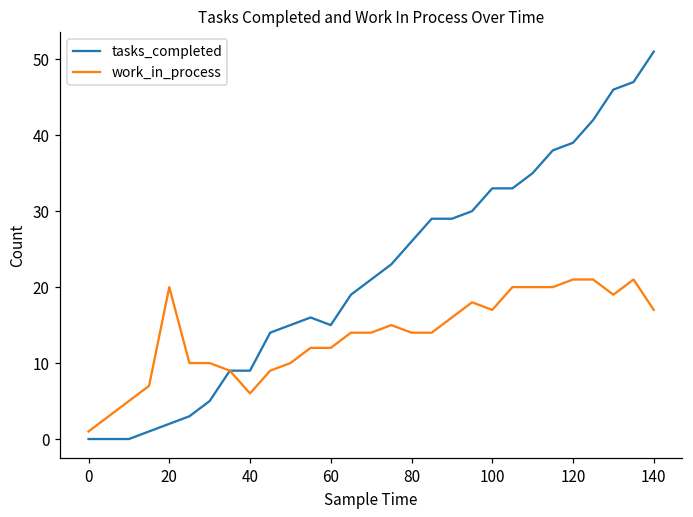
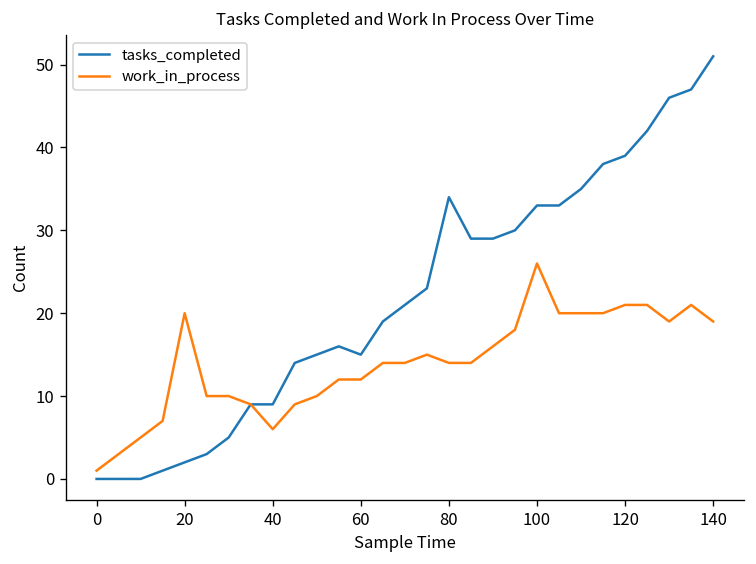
  {
    "tasks_completed": {
      "0": 0,
      "20": 2,
      "40": 9,
      "60": 15,
-     "80": 26,
+     "80": 34,
      "100": 33,
      "120": 39,
      "140": 51
    },
    "work_in_process": {
      "0": 1,
      "20": 20,
      "40": 6,
      "60": 12,
      "80": 14,
-     "100": 17,
+     "100": 26,
      "120": 21,
-     "140": 17
+     "140": 19
    }
  }
